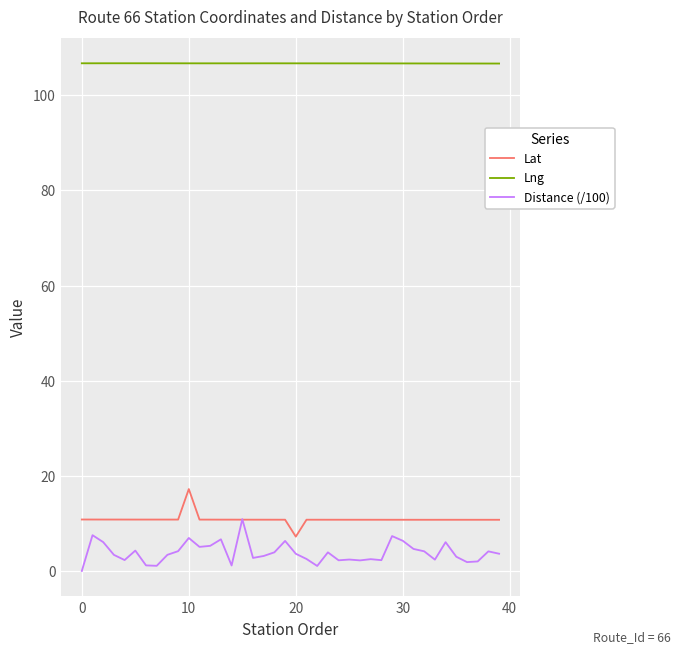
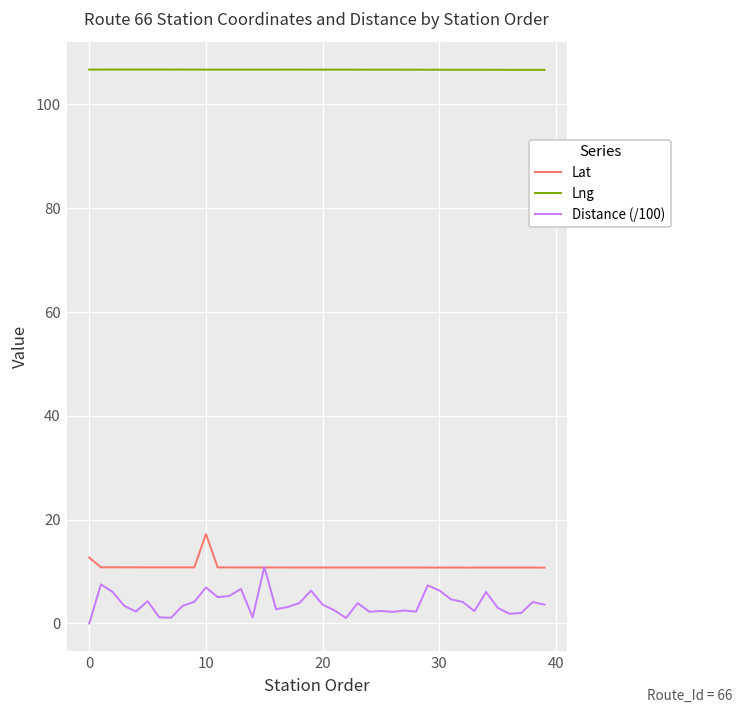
  {
    "Lat": {
-     "0": 11,
+     "0": 13,
      "10": 17,
-     "20": 7,
+     "20": 11,
      "30": 11
    },
    "Lng": {
      "0": 107,
      "10": 107,
      "20": 107,
      "30": 107
    },
    "Distance (/100)": {
      "0": 0,
      "10": 7,
      "20": 4,
      "30": 6
    }
  }
